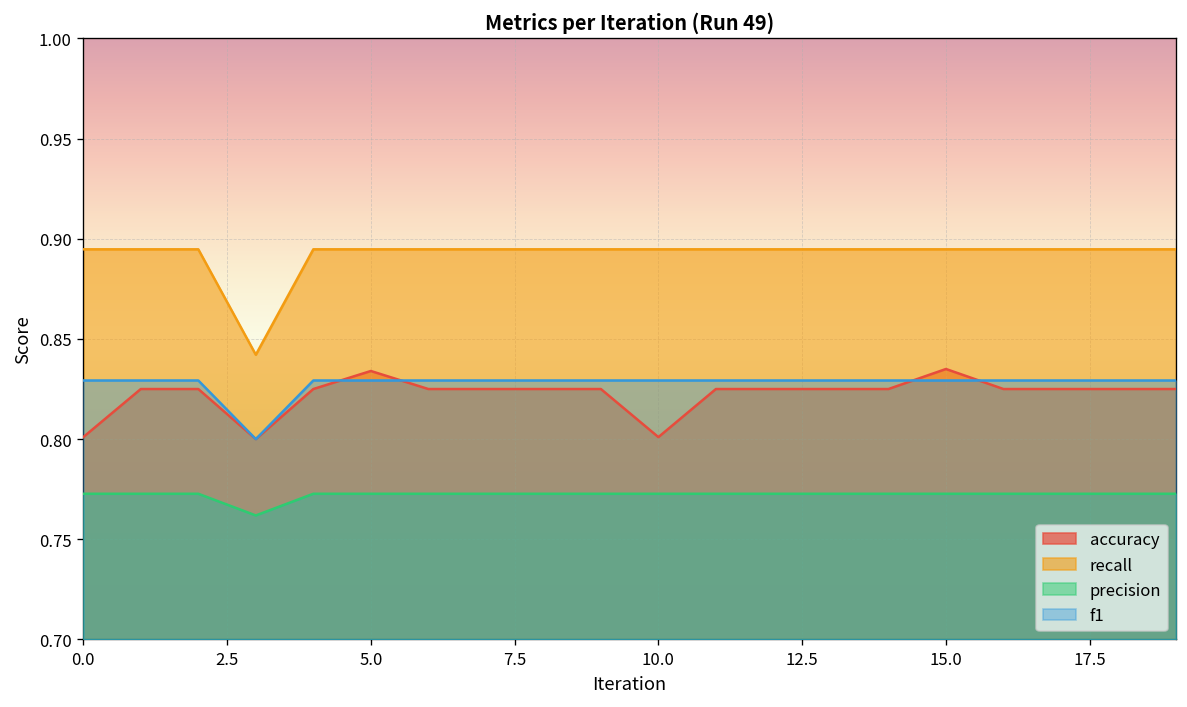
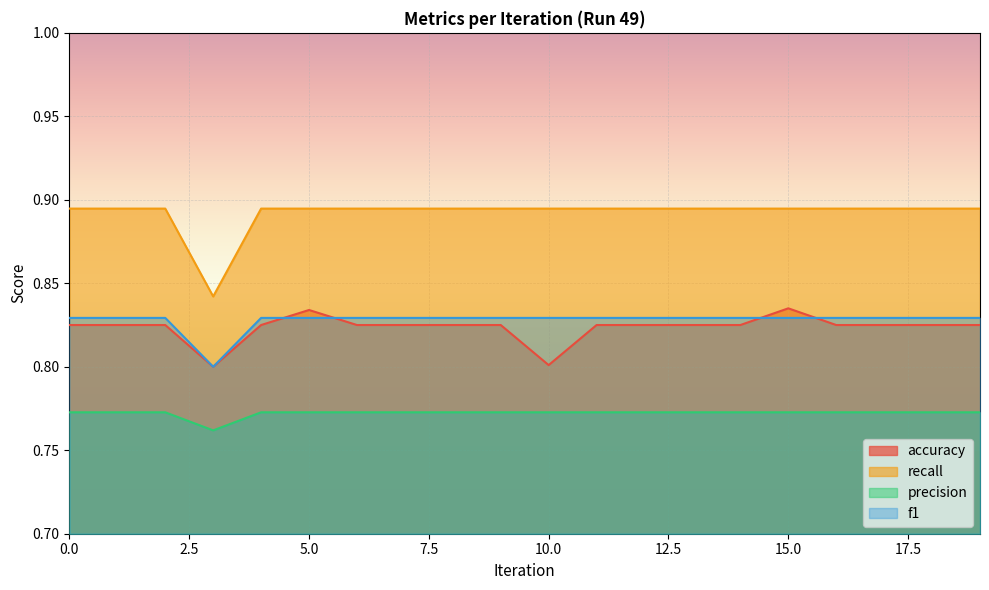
  {
    "accuracy": {
-     "0.0": 0.801,
+     "0.0": 0.825,
      "5.0": 0.834,
      "10.0": 0.801,
      "15.0": 0.835
    },
    "recall": {
      "0.0": 0.895,
      "5.0": 0.895,
      "10.0": 0.895,
      "15.0": 0.895
    },
    "precision": {
      "0.0": 0.773,
      "5.0": 0.773,
      "10.0": 0.773,
      "15.0": 0.773
    },
    "f1": {
      "0.0": 0.829,
      "5.0": 0.829,
      "10.0": 0.829,
      "15.0": 0.829
    }
  }
